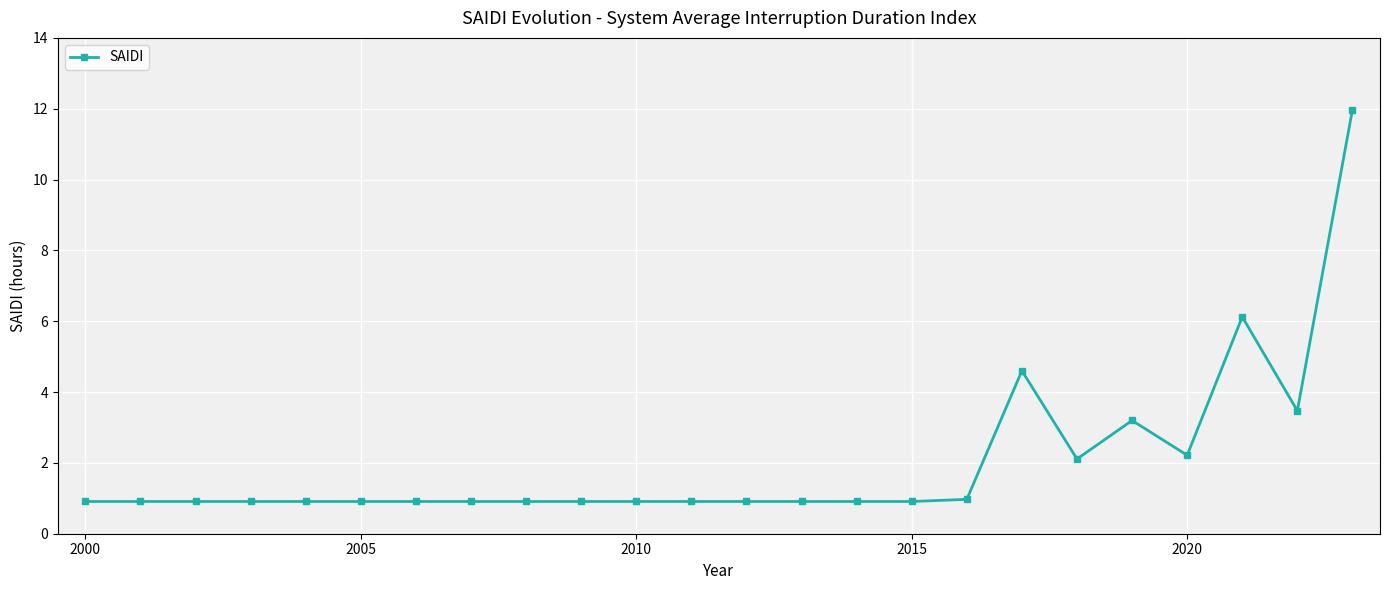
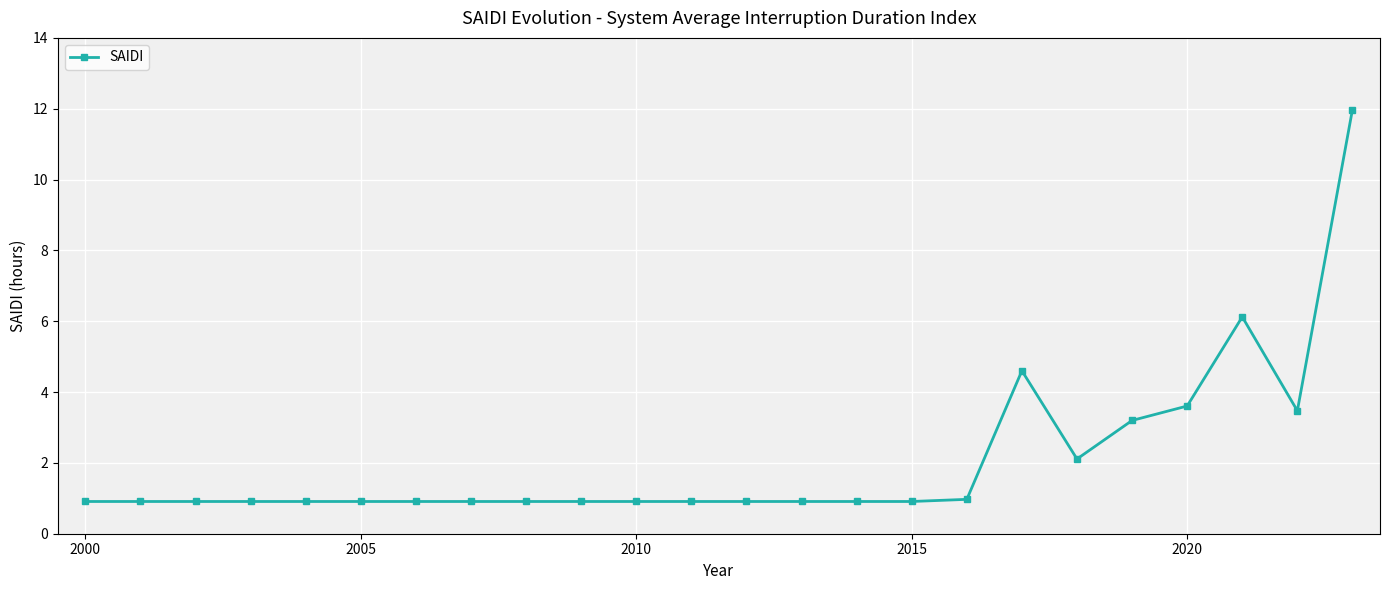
  {
    "2000": 0.9,
    "2005": 0.9,
    "2010": 0.9,
    "2015": 0.9,
-   "2020": 2.2
+   "2020": 3.6
  }
